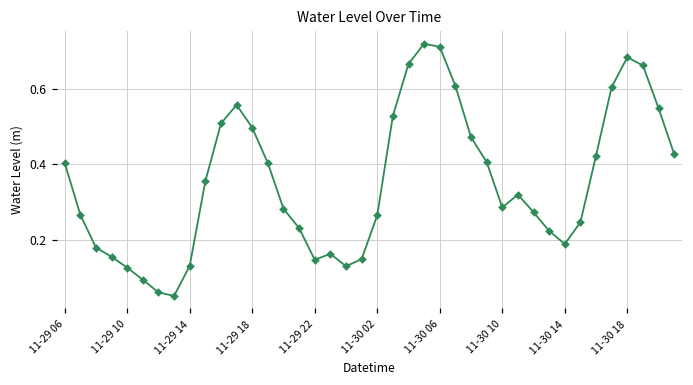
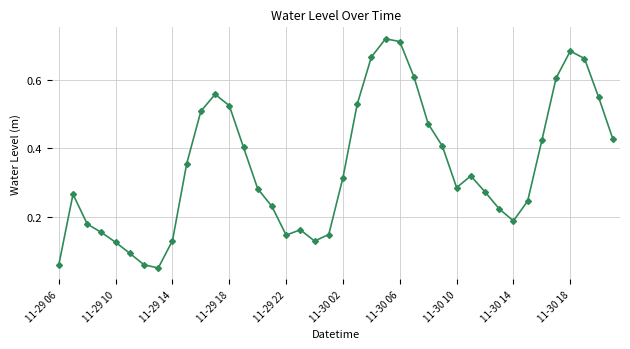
  {
-   "11-29 06": 0.40,
+   "11-29 06": 0.06,
    "11-29 10": 0.13,
    "11-29 14": 0.13,
-   "11-29 18": 0.50,
+   "11-29 18": 0.52,
    "11-29 22": 0.15,
-   "11-30 02": 0.26,
+   "11-30 02": 0.31,
    "11-30 06": 0.71,
    "11-30 10": 0.29,
    "11-30 14": 0.19,
    "11-30 18": 0.68
  }
